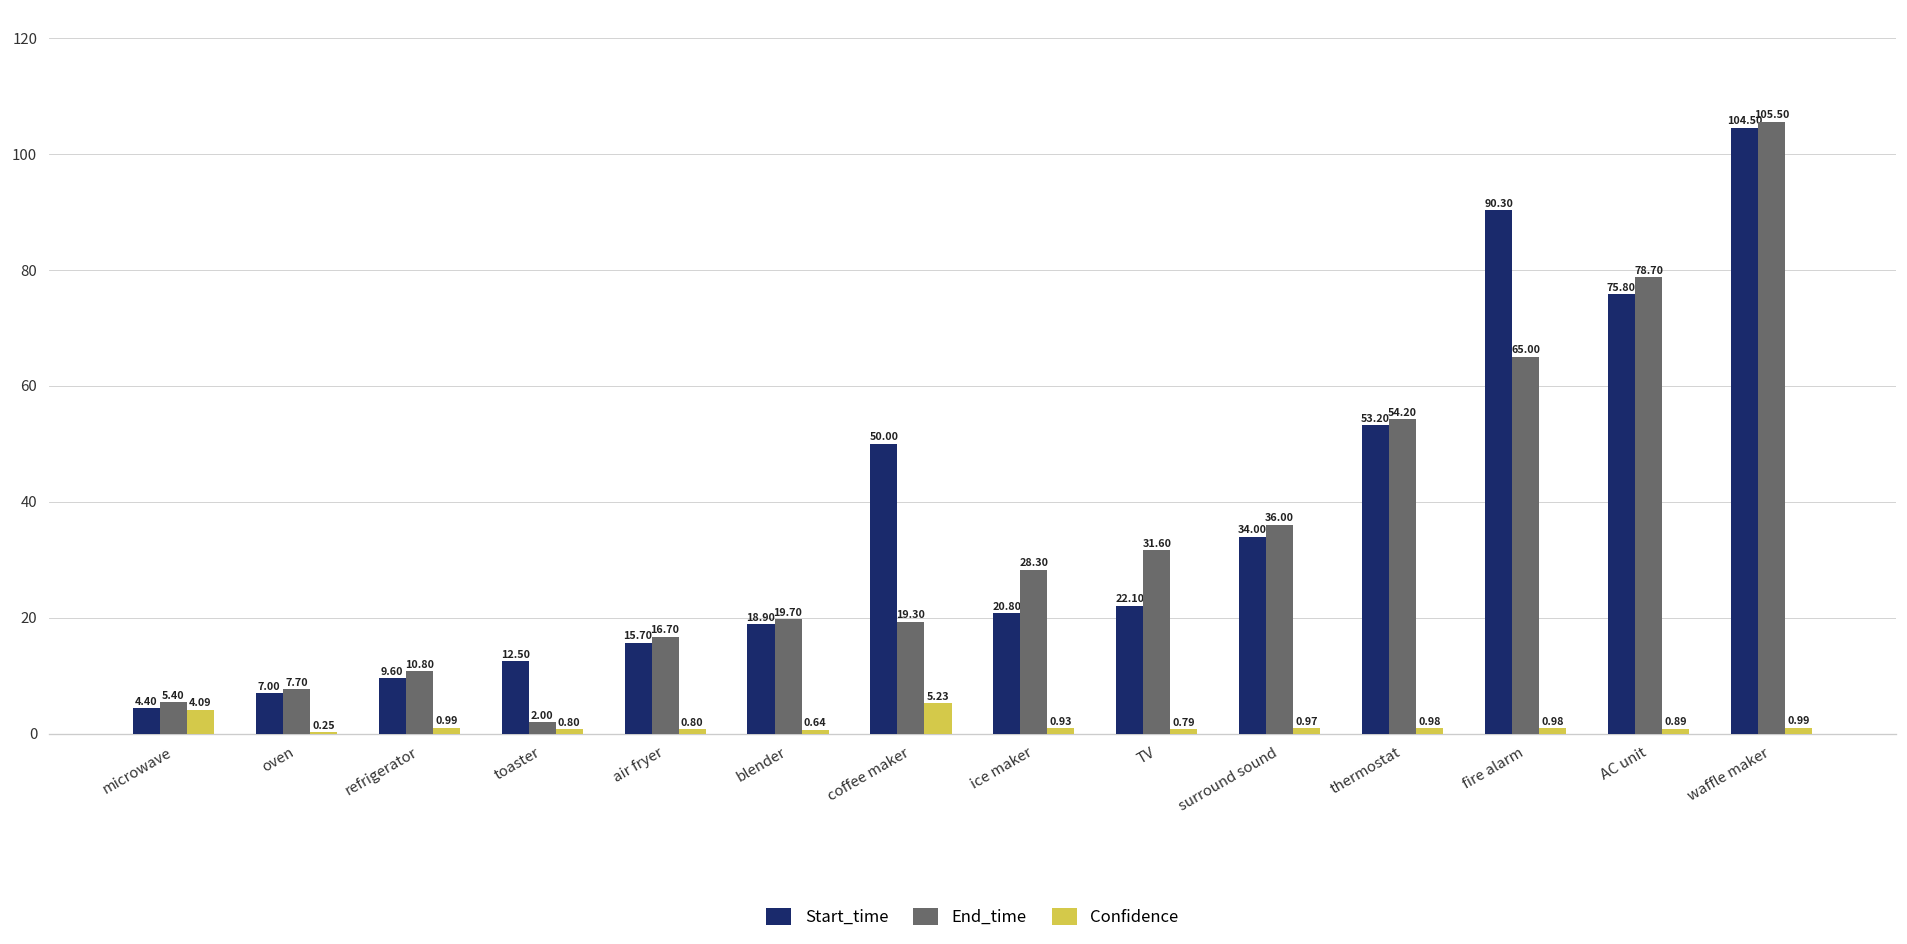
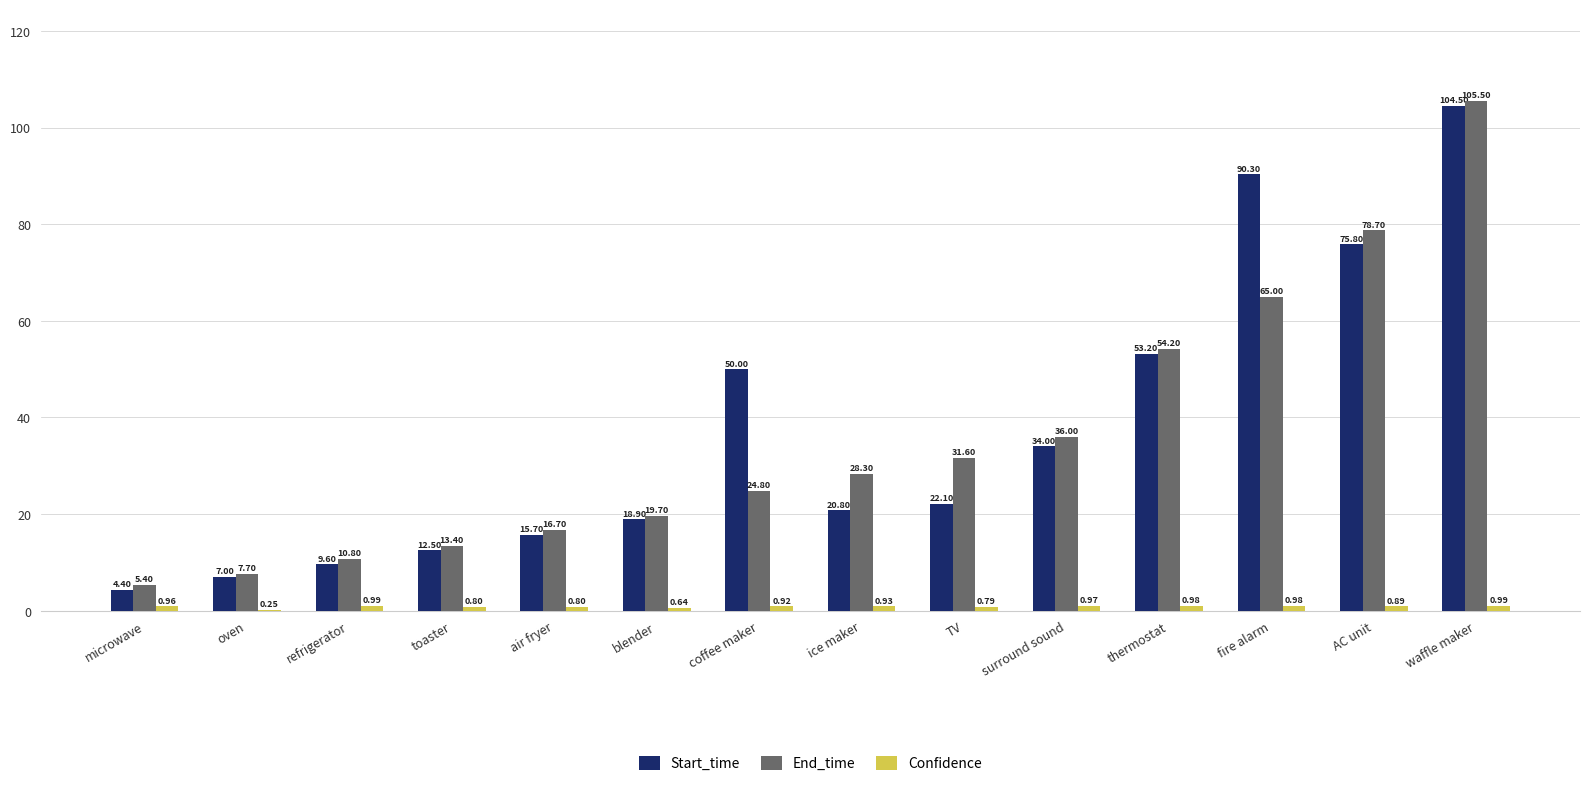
  {
    "Start_time": {
      "microwave": 4.40,
      "oven": 7.00,
      "refrigerator": 9.60,
      "toaster": 12.50,
      "air fryer": 15.70,
      "blender": 18.90,
      "coffee maker": 50.00,
      "ice maker": 20.80,
      "TV": 22.10,
      "surround sound": 34.00,
      "thermostat": 53.20,
      "fire alarm": 90.30,
      "AC unit": 75.80,
      "waffle maker": 104.50
    },
    "End_time": {
      "microwave": 5.40,
      "oven": 7.70,
      "refrigerator": 10.80,
-     "toaster": 2.00,
+     "toaster": 13.40,
      "air fryer": 16.70,
      "blender": 19.70,
-     "coffee maker": 19.30,
+     "coffee maker": 24.80,
      "ice maker": 28.30,
      "TV": 31.60,
      "surround sound": 36.00,
      "thermostat": 54.20,
      "fire alarm": 65.00,
      "AC unit": 78.70,
      "waffle maker": 105.50
    },
    "Confidence": {
-     "microwave": 4.09,
+     "microwave": 0.96,
      "oven": 0.25,
      "refrigerator": 0.99,
      "toaster": 0.80,
      "air fryer": 0.80,
      "blender": 0.64,
-     "coffee maker": 5.23,
+     "coffee maker": 0.92,
      "ice maker": 0.93,
      "TV": 0.79,
      "surround sound": 0.97,
      "thermostat": 0.98,
      "fire alarm": 0.98,
      "AC unit": 0.89,
      "waffle maker": 0.99
    }
  }
